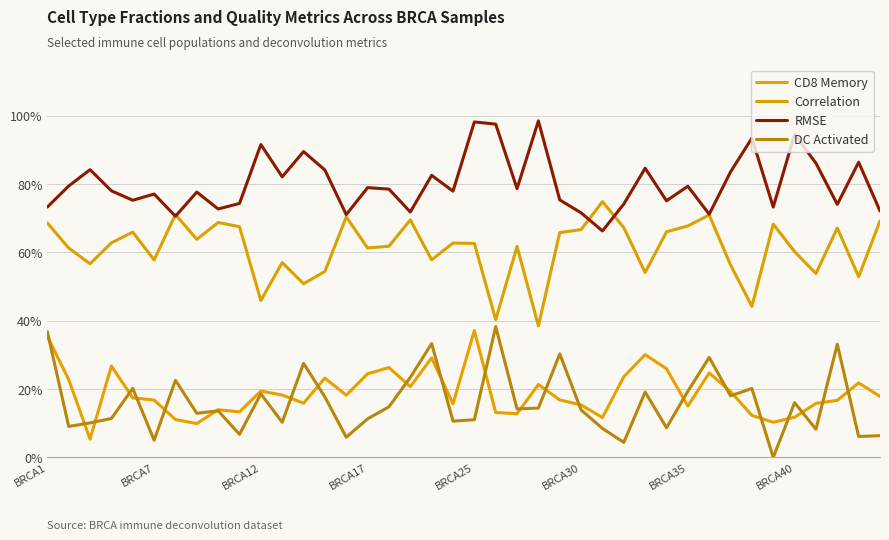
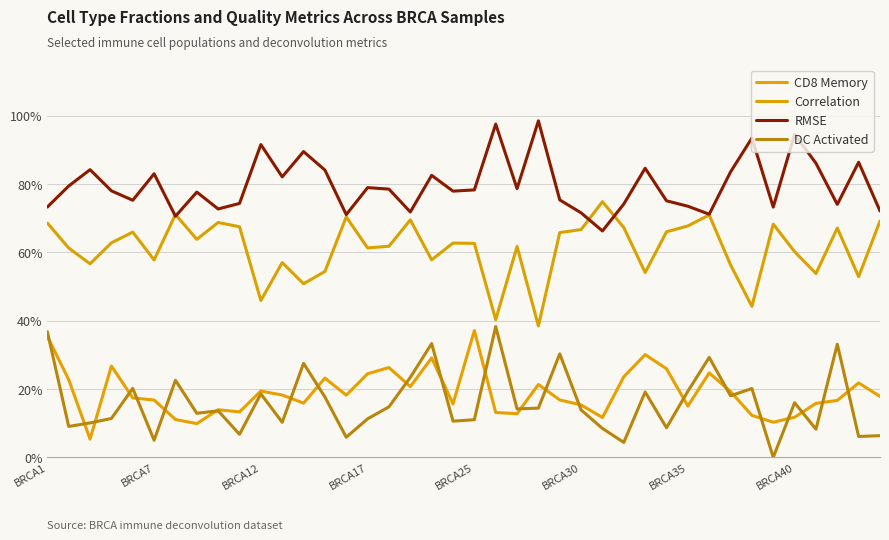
  {
    "RMSE": {
      "BRCA1": "73%",
-     "BRCA7": "77%",
+     "BRCA7": "83%",
      "BRCA12": "92%",
      "BRCA17": "79%",
-     "BRCA25": "98%",
+     "BRCA25": "78%",
      "BRCA30": "72%",
-     "BRCA35": "79%"
+     "BRCA35": "74%"
    }
  }
